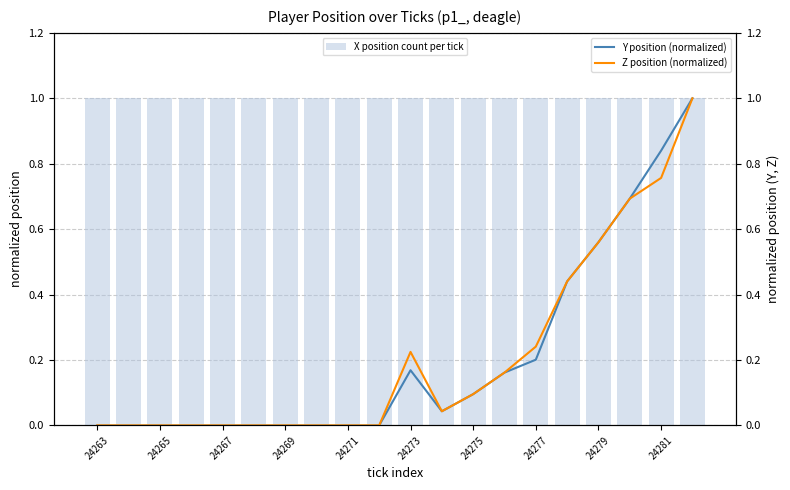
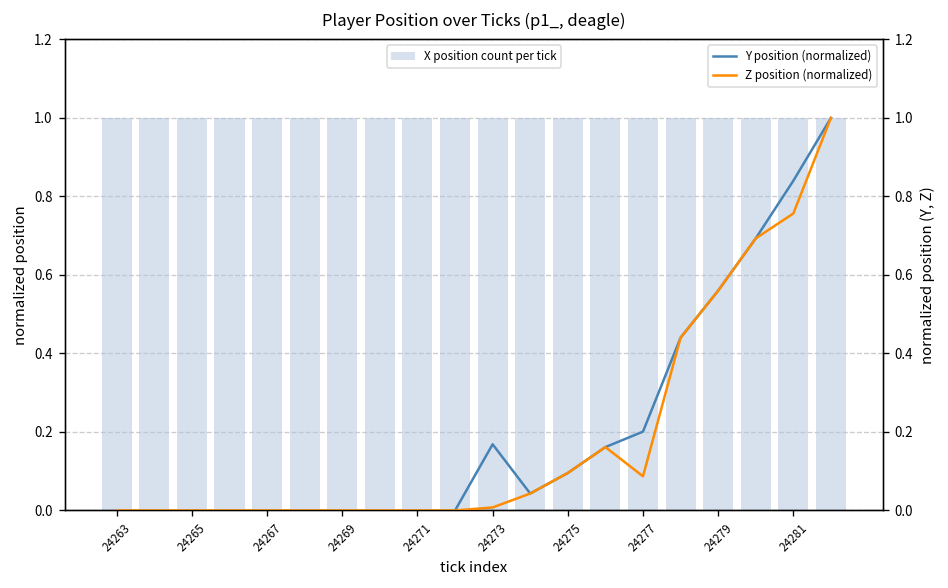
  {
    "X position count per tick": {
      "24263": 1.00,
      "24265": 1.00,
      "24267": 1.00,
      "24269": 1.00,
      "24271": 1.00,
      "24273": 1.00,
      "24275": 1.00,
      "24277": 1.00,
      "24279": 1.00,
      "24281": 1.00
    },
    "Y position (normalized)": {
      "24273": 0.17,
      "24277": 0.20,
      "24281": 0.84
    },
    "Z position (normalized)": {
-     "24273": 0.22,
-     "24277": 0.24,
+     "24273": 0.01,
+     "24277": 0.09,
      "24281": 0.76
    }
  }
